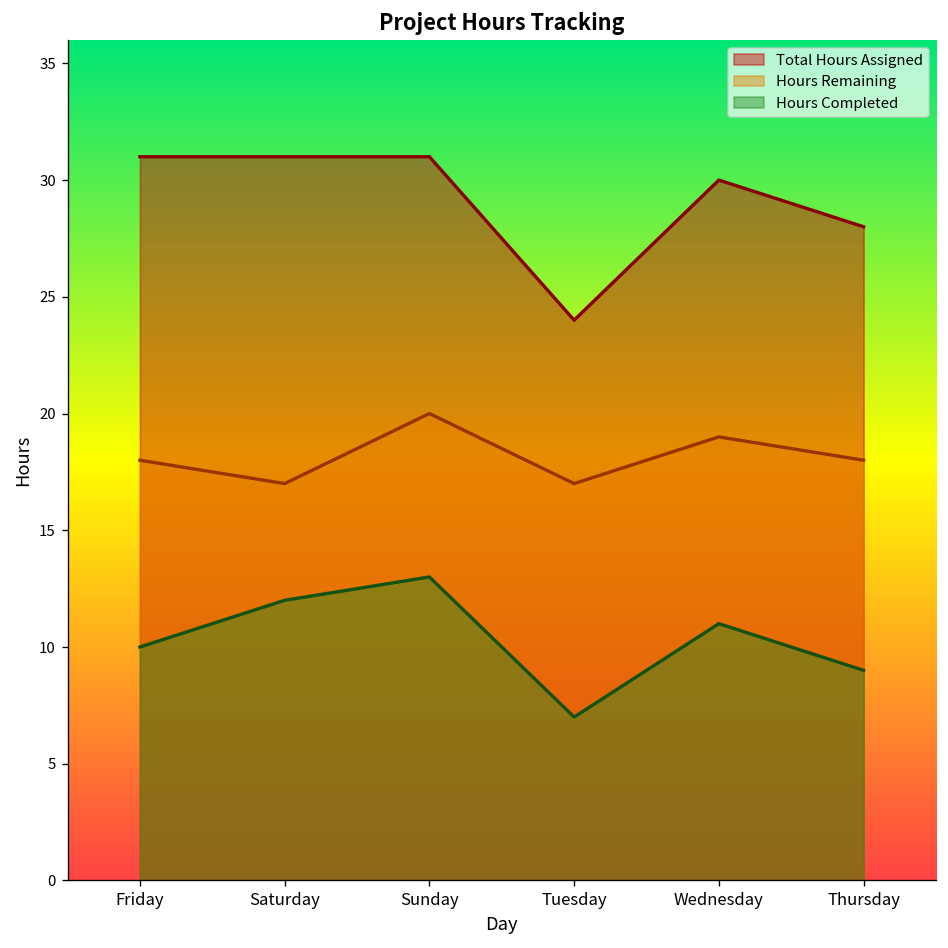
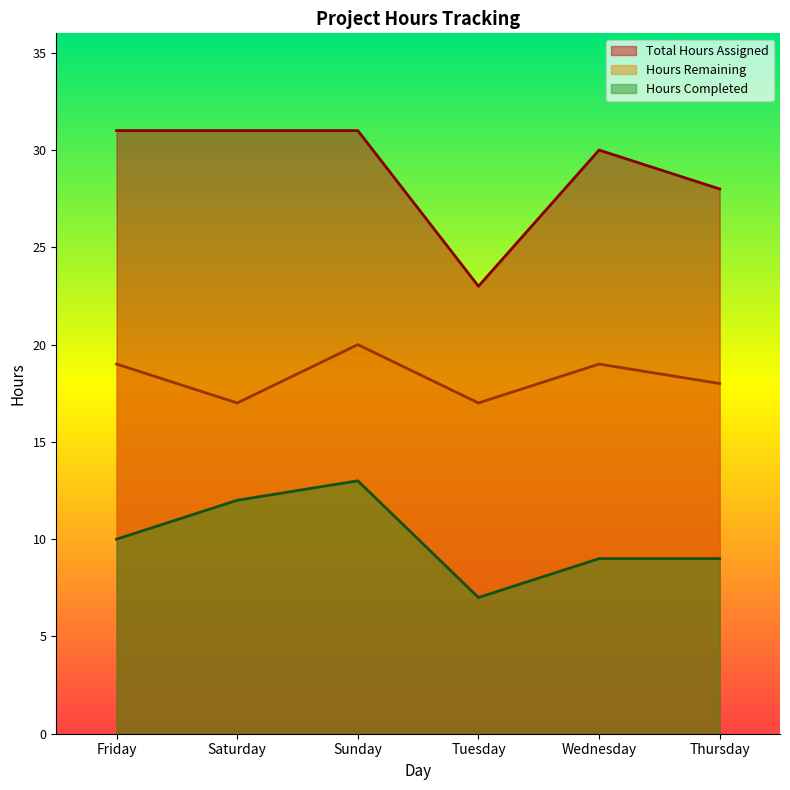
  {
    "Total Hours Assigned": {
      "Friday": 31,
      "Saturday": 31,
      "Sunday": 31,
-     "Tuesday": 24,
+     "Tuesday": 23,
      "Wednesday": 30,
      "Thursday": 28
    },
    "Hours Remaining": {
-     "Friday": 18,
+     "Friday": 19,
      "Saturday": 17,
      "Sunday": 20,
      "Tuesday": 17,
      "Wednesday": 19,
      "Thursday": 18
    },
    "Hours Completed": {
      "Friday": 10,
      "Saturday": 12,
      "Sunday": 13,
      "Tuesday": 7,
-     "Wednesday": 11,
+     "Wednesday": 9,
      "Thursday": 9
    }
  }
